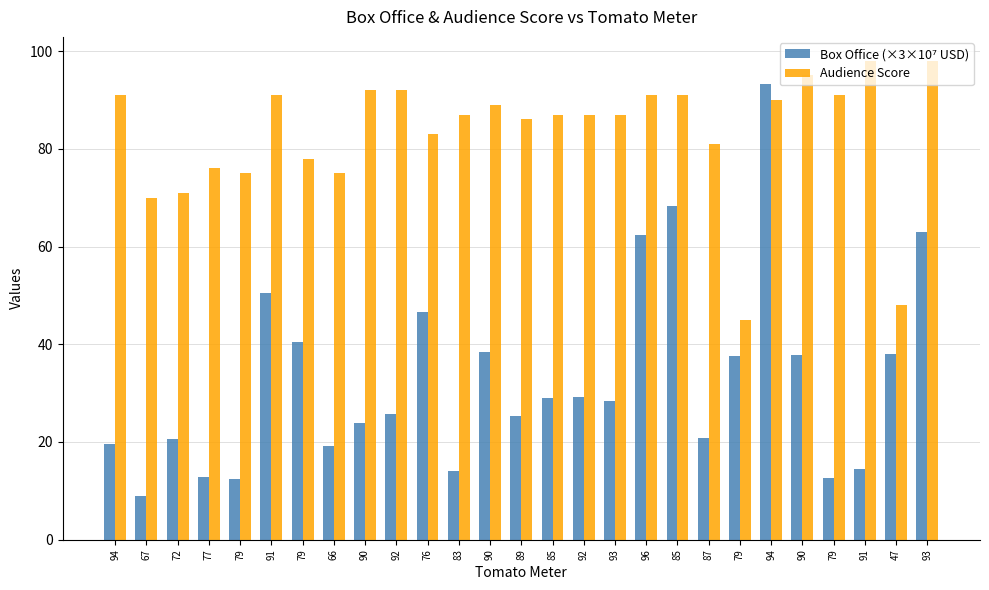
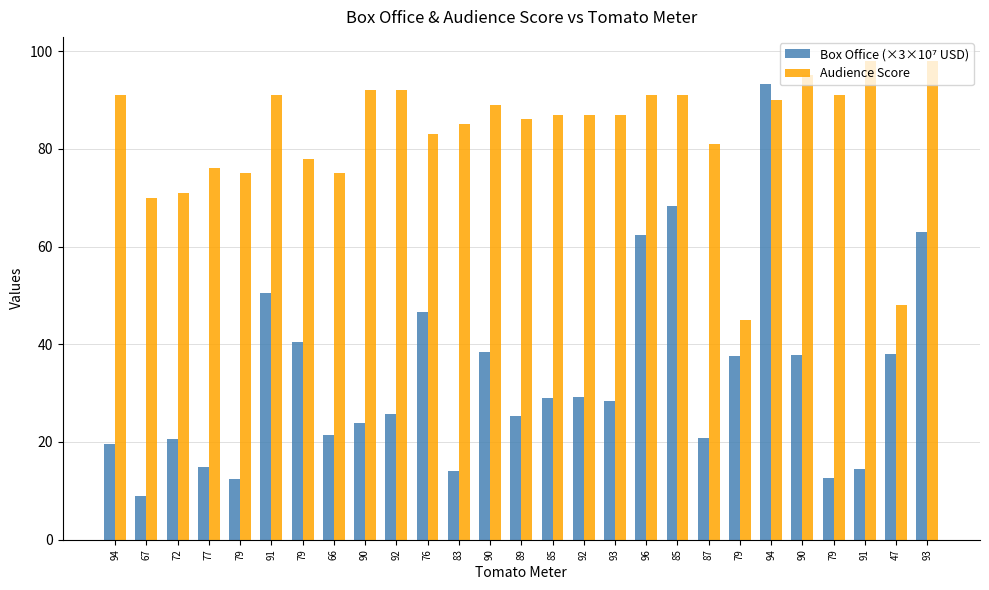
  {
    "Box Office (×3×10⁷ USD)": {
      "67": 9,
      "72": 21,
-     "77": 13,
-     "66": 19,
+     "77": 15,
+     "66": 21,
      "76": 47,
      "83": 14,
      "89": 25,
      "96": 62,
      "87": 21,
      "47": 38
    },
    "Audience Score": {
      "67": 70,
      "72": 71,
      "77": 76,
      "66": 75,
      "76": 83,
-     "83": 87,
+     "83": 85,
      "89": 86,
      "96": 91,
      "87": 81,
      "47": 48
    }
  }
